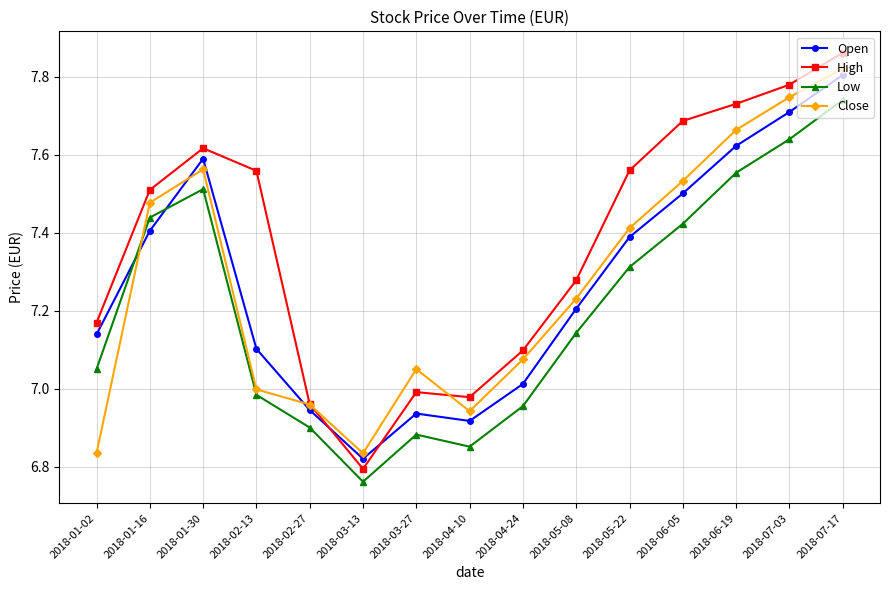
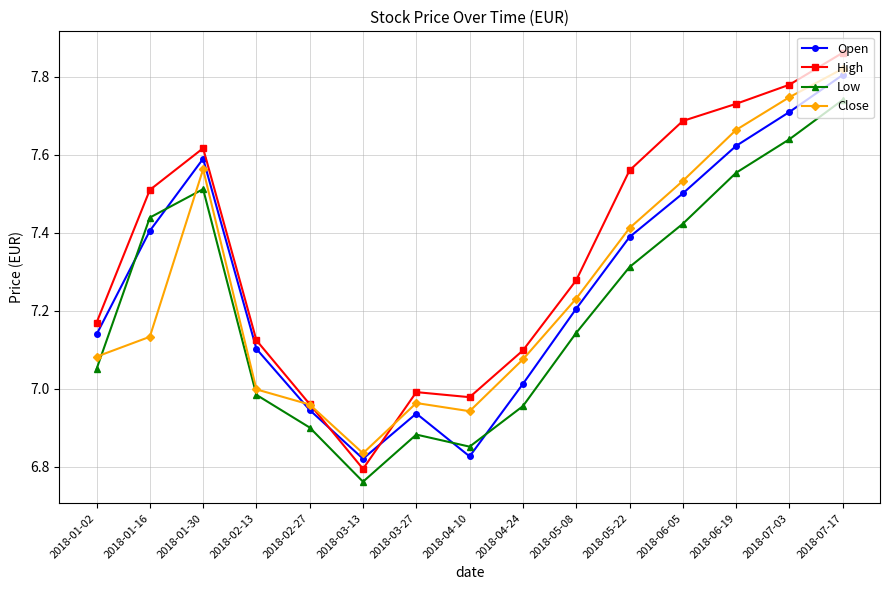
  {
    "Open": {
      "2018-01-02": 7.14,
      "2018-01-16": 7.41,
      "2018-01-30": 7.59,
      "2018-02-13": 7.10,
      "2018-02-27": 6.95,
      "2018-03-13": 6.82,
      "2018-03-27": 6.94,
-     "2018-04-10": 6.92,
+     "2018-04-10": 6.83,
      "2018-04-24": 7.01,
      "2018-05-08": 7.21,
      "2018-05-22": 7.39,
      "2018-06-05": 7.50,
      "2018-06-19": 7.62,
      "2018-07-03": 7.71
    },
    "High": {
      "2018-01-02": 7.17,
      "2018-01-16": 7.51,
      "2018-01-30": 7.62,
-     "2018-02-13": 7.56,
+     "2018-02-13": 7.12,
      "2018-03-13": 6.79,
      "2018-03-27": 6.99,
      "2018-04-10": 6.98,
      "2018-04-24": 7.10,
      "2018-05-08": 7.28,
      "2018-05-22": 7.56,
      "2018-06-05": 7.69,
      "2018-06-19": 7.73,
      "2018-07-03": 7.78
    },
    "Low": {
      "2018-01-02": 7.05,
      "2018-01-16": 7.44,
      "2018-01-30": 7.51,
      "2018-02-13": 6.98,
      "2018-02-27": 6.90,
      "2018-03-13": 6.76,
      "2018-03-27": 6.88,
      "2018-04-10": 6.85,
      "2018-04-24": 6.96,
      "2018-05-08": 7.14,
      "2018-05-22": 7.31,
      "2018-06-05": 7.42,
      "2018-06-19": 7.55,
      "2018-07-03": 7.64
    },
    "Close": {
-     "2018-01-02": 6.83,
-     "2018-01-16": 7.48,
+     "2018-01-02": 7.08,
+     "2018-01-16": 7.13,
      "2018-01-30": 7.56,
      "2018-02-13": 7.00,
      "2018-03-13": 6.83,
-     "2018-03-27": 7.05,
+     "2018-03-27": 6.96,
      "2018-04-10": 6.94,
      "2018-04-24": 7.08,
      "2018-05-08": 7.23,
      "2018-05-22": 7.41,
      "2018-06-05": 7.53,
      "2018-06-19": 7.66,
      "2018-07-03": 7.75
    }
  }
